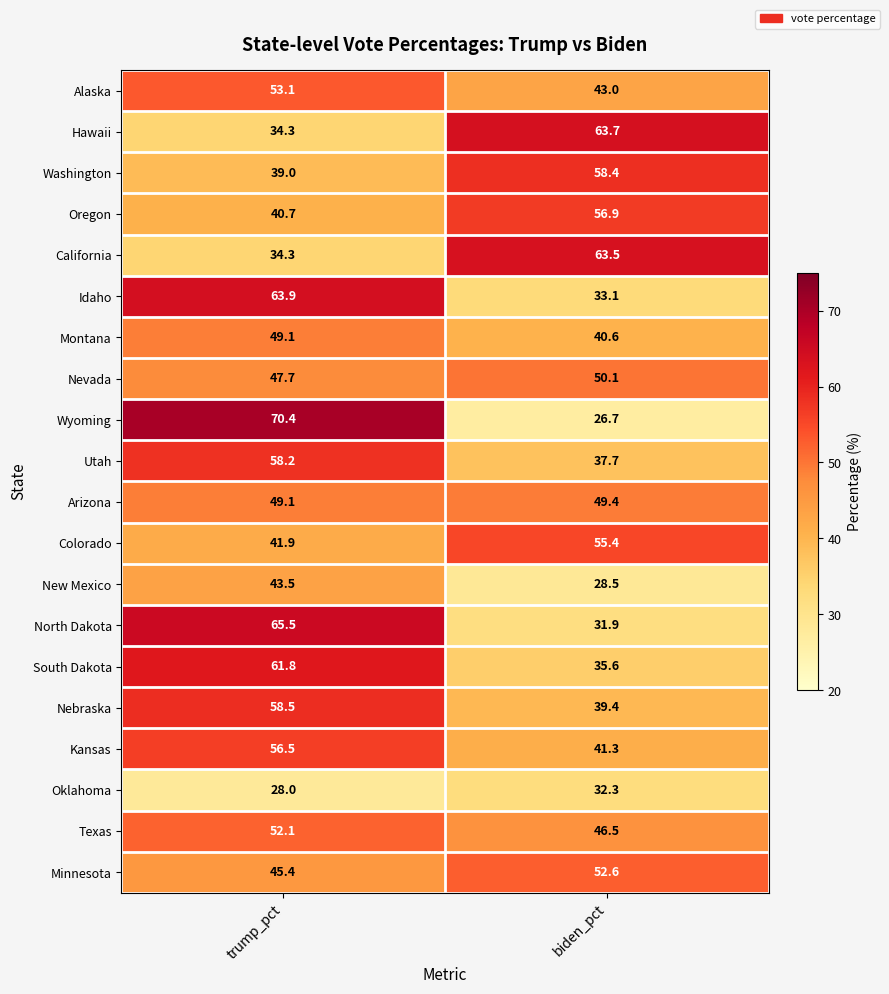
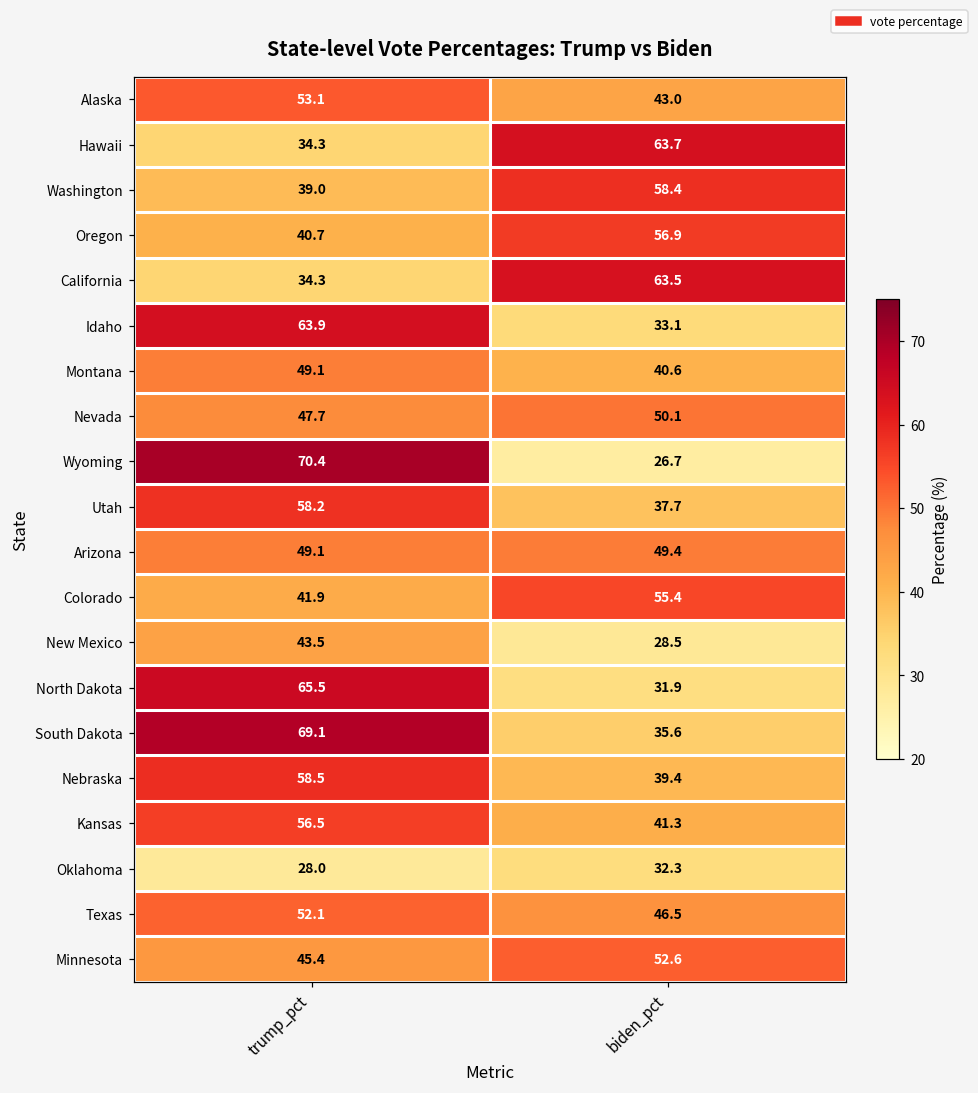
  {
    "Alaska": {
      "trump_pct": 53.1,
      "biden_pct": 43.0
    },
    "Hawaii": {
      "trump_pct": 34.3,
      "biden_pct": 63.7
    },
    "Washington": {
      "trump_pct": 39.0,
      "biden_pct": 58.4
    },
    "Oregon": {
      "trump_pct": 40.7,
      "biden_pct": 56.9
    },
    "California": {
      "trump_pct": 34.3,
      "biden_pct": 63.5
    },
    "Idaho": {
      "trump_pct": 63.9,
      "biden_pct": 33.1
    },
    "Montana": {
      "trump_pct": 49.1,
      "biden_pct": 40.6
    },
    "Nevada": {
      "trump_pct": 47.7,
      "biden_pct": 50.1
    },
    "Wyoming": {
      "trump_pct": 70.4,
      "biden_pct": 26.7
    },
    "Utah": {
      "trump_pct": 58.2,
      "biden_pct": 37.7
    },
    "Arizona": {
      "trump_pct": 49.1,
      "biden_pct": 49.4
    },
    "Colorado": {
      "trump_pct": 41.9,
      "biden_pct": 55.4
    },
    "New Mexico": {
      "trump_pct": 43.5,
      "biden_pct": 28.5
    },
    "North Dakota": {
      "trump_pct": 65.5,
      "biden_pct": 31.9
    },
    "South Dakota": {
-     "trump_pct": 61.8,
+     "trump_pct": 69.1,
      "biden_pct": 35.6
    },
    "Nebraska": {
      "trump_pct": 58.5,
      "biden_pct": 39.4
    },
    "Kansas": {
      "trump_pct": 56.5,
      "biden_pct": 41.3
    },
    "Oklahoma": {
      "trump_pct": 28.0,
      "biden_pct": 32.3
    },
    "Texas": {
      "trump_pct": 52.1,
      "biden_pct": 46.5
    },
    "Minnesota": {
      "trump_pct": 45.4,
      "biden_pct": 52.6
    }
  }
